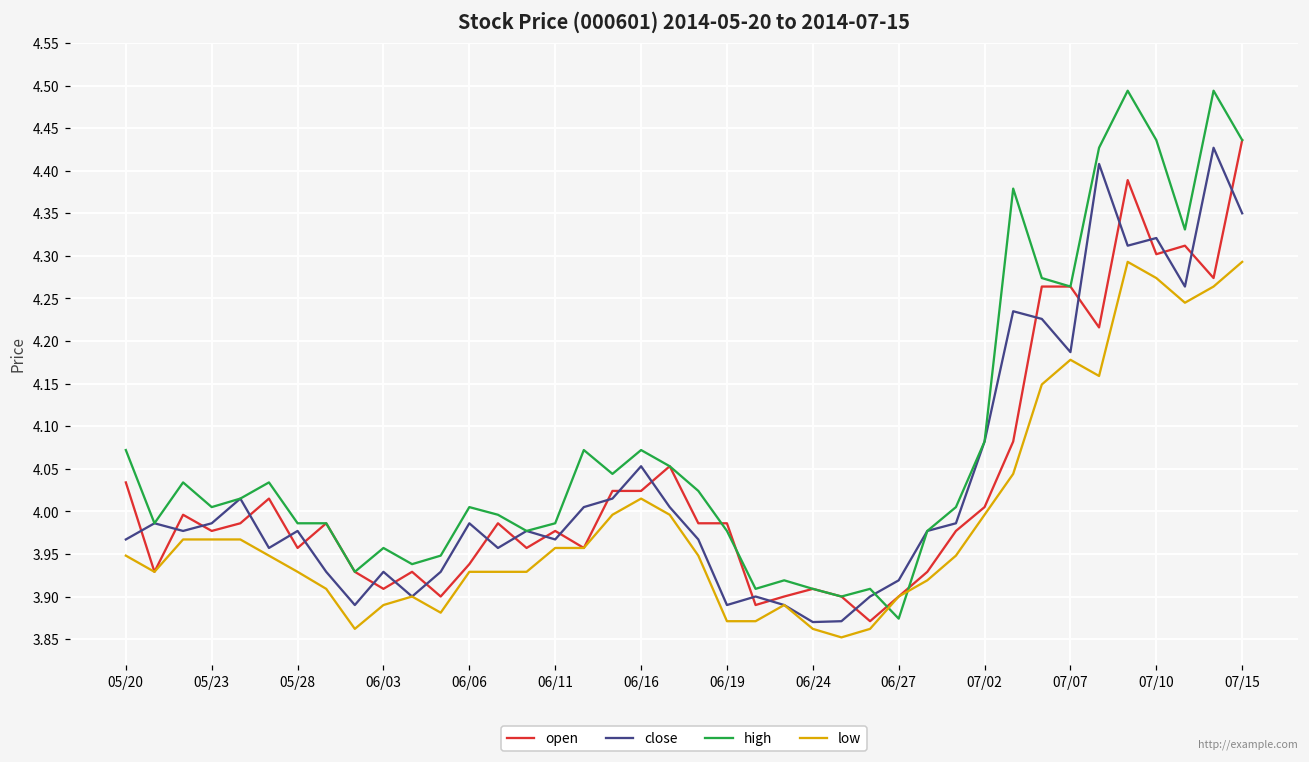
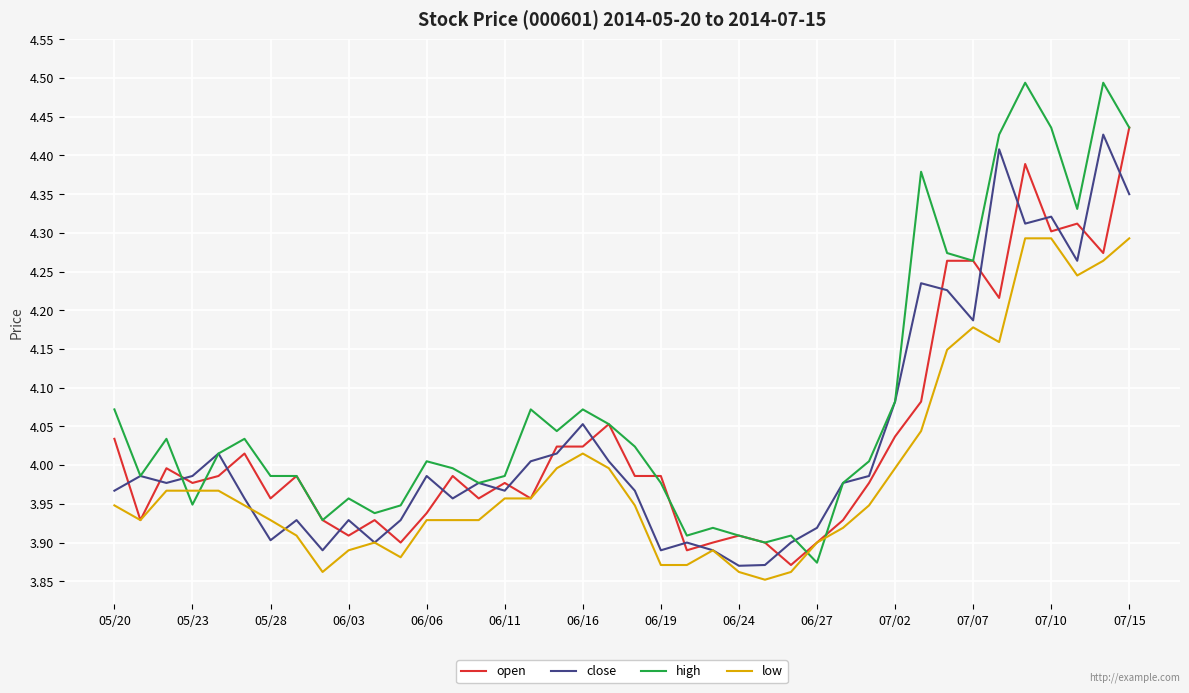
  {
    "open": {
      "05/20": 4.03,
      "05/23": 3.98,
      "05/28": 3.96,
      "06/03": 3.91,
      "06/06": 3.94,
      "06/11": 3.98,
      "06/16": 4.02,
      "06/19": 3.99,
-     "07/02": 4.01,
+     "07/02": 4.04,
      "07/10": 4.30
    },
    "close": {
      "05/20": 3.97,
      "05/23": 3.99,
-     "05/28": 3.98,
+     "05/28": 3.90,
      "06/03": 3.93,
      "06/06": 3.99,
      "06/11": 3.97,
      "06/16": 4.05,
      "06/19": 3.89,
      "06/24": 3.87,
      "06/27": 3.92,
      "07/07": 4.19,
      "07/10": 4.32,
      "07/15": 4.35
    },
    "high": {
      "05/20": 4.07,
-     "05/23": 4.01,
+     "05/23": 3.95,
      "05/28": 3.99,
      "06/03": 3.96,
      "06/06": 4.01,
      "06/11": 3.99,
      "06/16": 4.07,
      "06/19": 3.98,
      "06/27": 3.87,
      "07/10": 4.44
    },
    "low": {
      "05/20": 3.95,
      "05/23": 3.97,
      "05/28": 3.93,
      "06/03": 3.89,
      "06/06": 3.93,
      "06/11": 3.96,
      "06/16": 4.02,
      "06/19": 3.87,
      "06/24": 3.86,
      "07/02": 4.00,
      "07/07": 4.18,
-     "07/10": 4.27,
+     "07/10": 4.29,
      "07/15": 4.29
    }
  }
